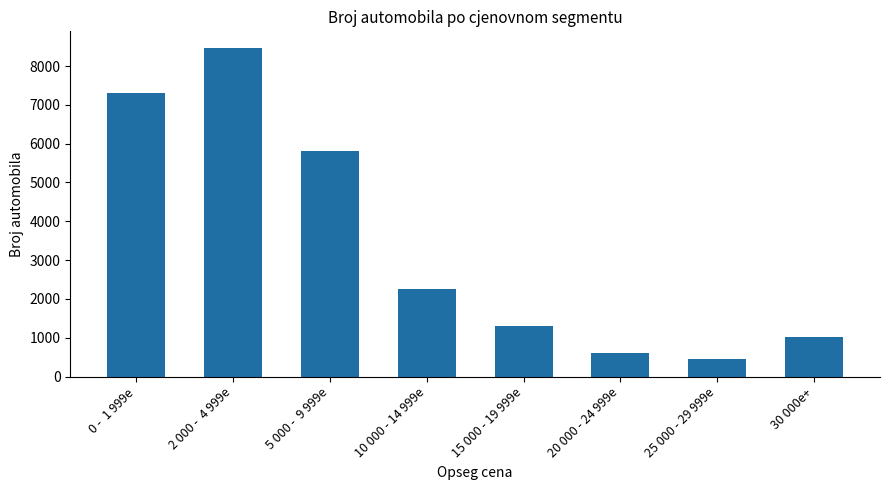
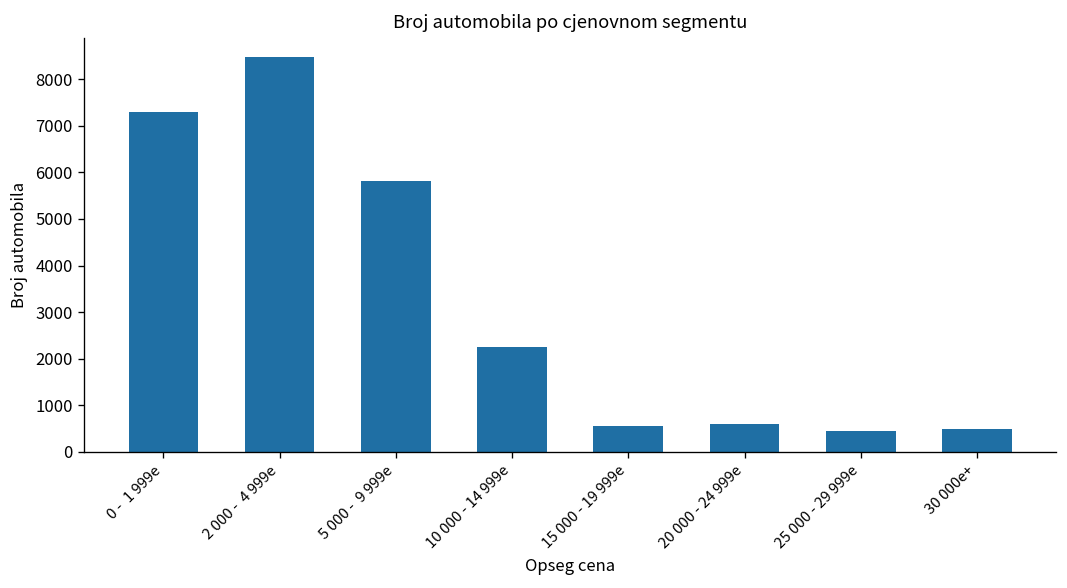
  {
    "0 - 1 999e": 7300,
    "2 000 - 4 999e": 8500,
    "5 000 - 9 999e": 5800,
    "10 000 - 14 999e": 2200,
-   "15 000 - 19 999e": 1300,
+   "15 000 - 19 999e": 600,
    "20 000 - 24 999e": 600,
    "25 000 - 29 999e": 500,
-   "30 000e+": 1000
+   "30 000e+": 500
  }
